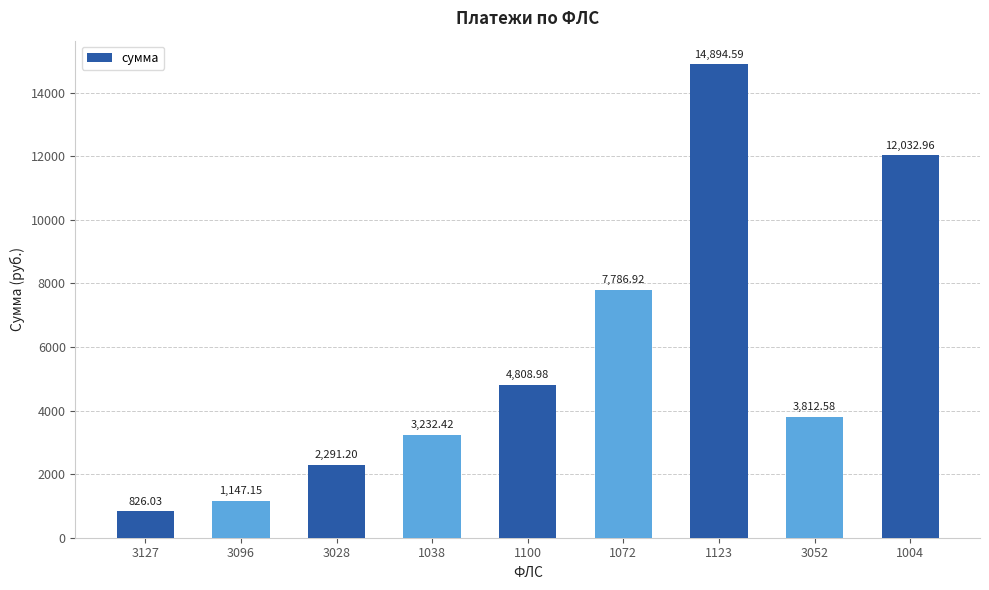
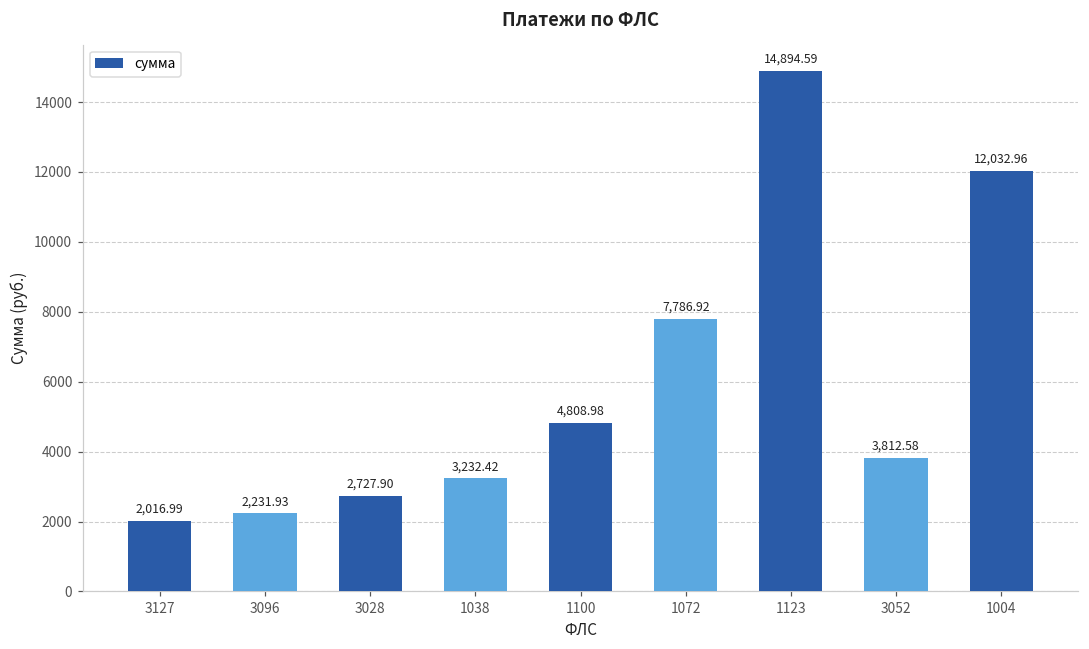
  {
-   "3127": "826.03",
-   "3096": "1,147.15",
-   "3028": "2,291.20",
+   "3127": "2,016.99",
+   "3096": "2,231.93",
+   "3028": "2,727.90",
    "1038": "3,232.42",
    "1100": "4,808.98",
    "1072": "7,786.92",
    "1123": "14,894.59",
    "3052": "3,812.58",
    "1004": "12,032.96"
  }
